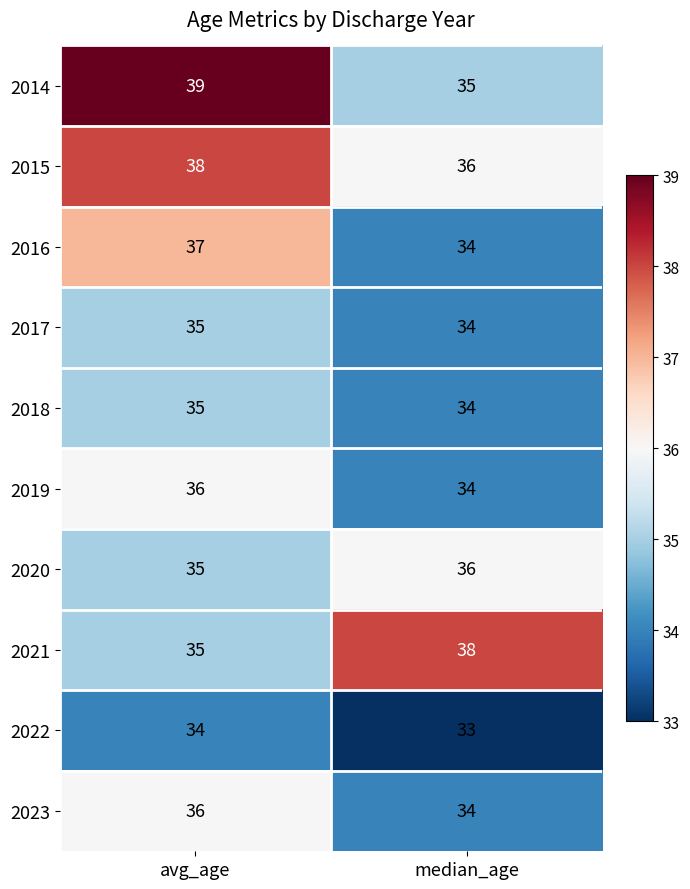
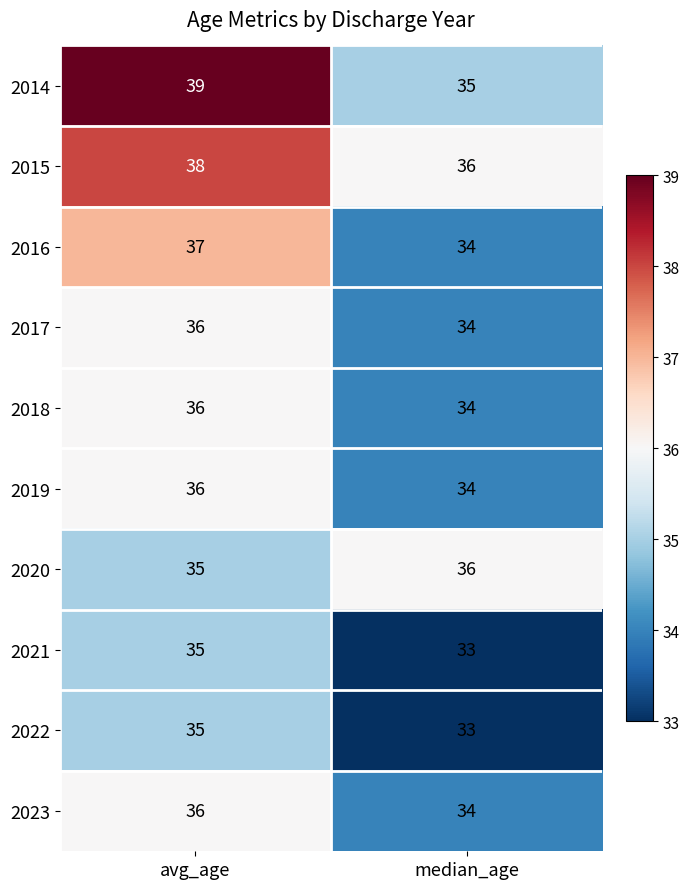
  {
    "2014": {
      "avg_age": 39,
      "median_age": 35
    },
    "2015": {
      "avg_age": 38,
      "median_age": 36
    },
    "2016": {
      "avg_age": 37,
      "median_age": 34
    },
    "2017": {
-     "avg_age": 35,
+     "avg_age": 36,
      "median_age": 34
    },
    "2018": {
-     "avg_age": 35,
+     "avg_age": 36,
      "median_age": 34
    },
    "2019": {
      "avg_age": 36,
      "median_age": 34
    },
    "2020": {
      "avg_age": 35,
      "median_age": 36
    },
    "2021": {
      "avg_age": 35,
-     "median_age": 38
+     "median_age": 33
    },
    "2022": {
-     "avg_age": 34,
+     "avg_age": 35,
      "median_age": 33
    },
    "2023": {
      "avg_age": 36,
      "median_age": 34
    }
  }
